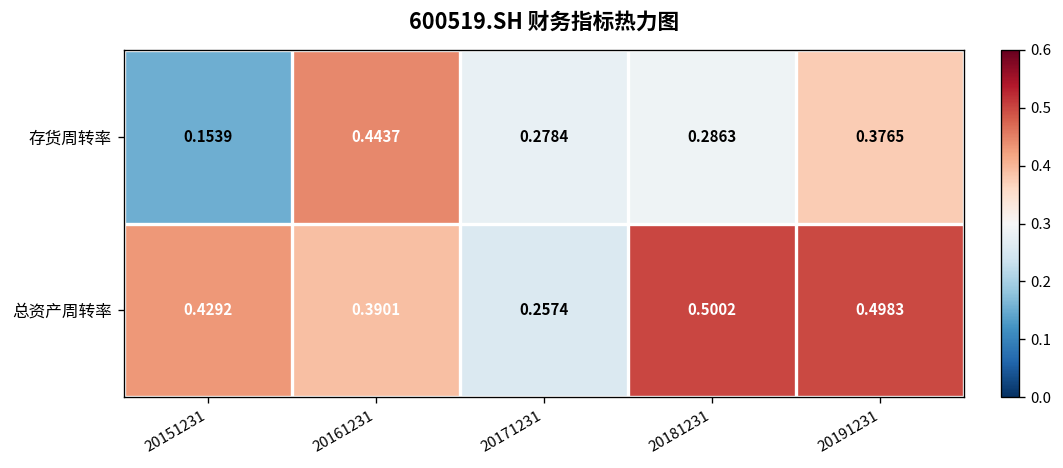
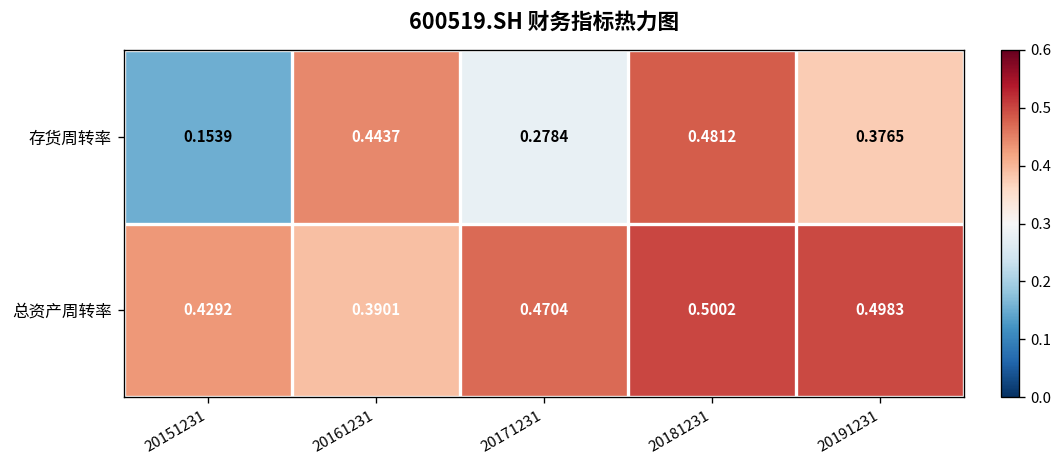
  {
    "存货周转率": {
-     "20181231": 0.2863
+     "20181231": 0.4812
    },
    "总资产周转率": {
-     "20171231": 0.2574
+     "20171231": 0.4704
    }
  }
